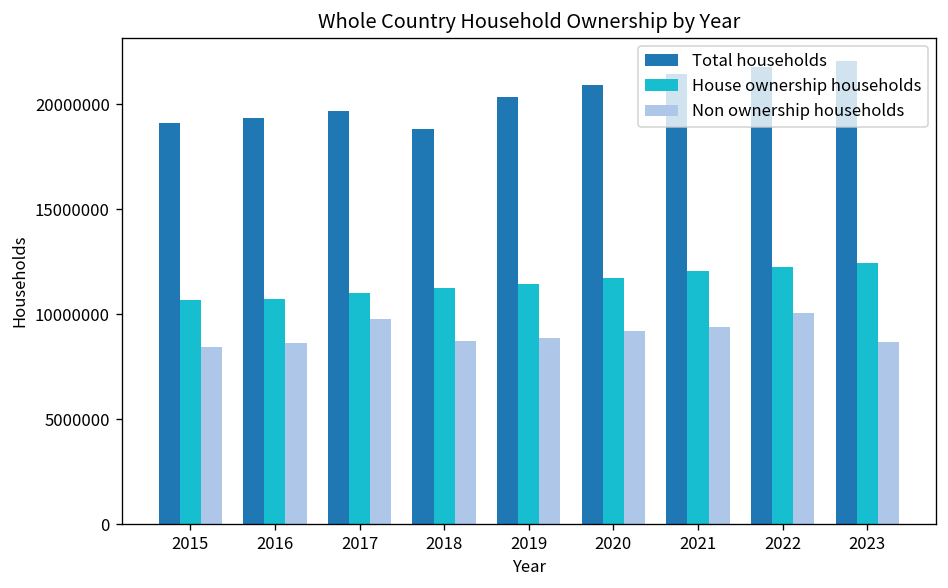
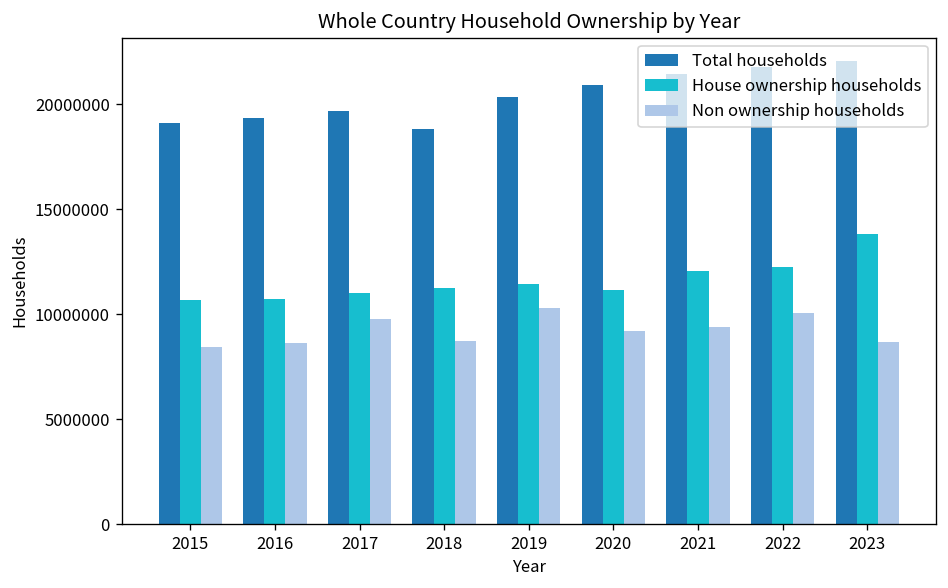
  {
    "Total households": {
      "2015": 19100000,
      "2016": 19400000,
      "2017": 19700000,
      "2018": 18800000,
      "2019": 20300000,
      "2020": 20900000
    },
    "House ownership households": {
      "2015": 10700000,
      "2016": 10700000,
      "2017": 11000000,
      "2018": 11200000,
      "2019": 11500000,
-     "2020": 11700000,
+     "2020": 11100000,
      "2021": 12100000,
      "2022": 12200000,
-     "2023": 12500000
+     "2023": 13800000
    },
    "Non ownership households": {
      "2015": 8400000,
      "2016": 8600000,
      "2017": 9800000,
      "2018": 8700000,
-     "2019": 8900000,
+     "2019": 10300000,
      "2020": 9200000,
      "2021": 9400000,
      "2022": 10100000,
      "2023": 8700000
    }
  }
